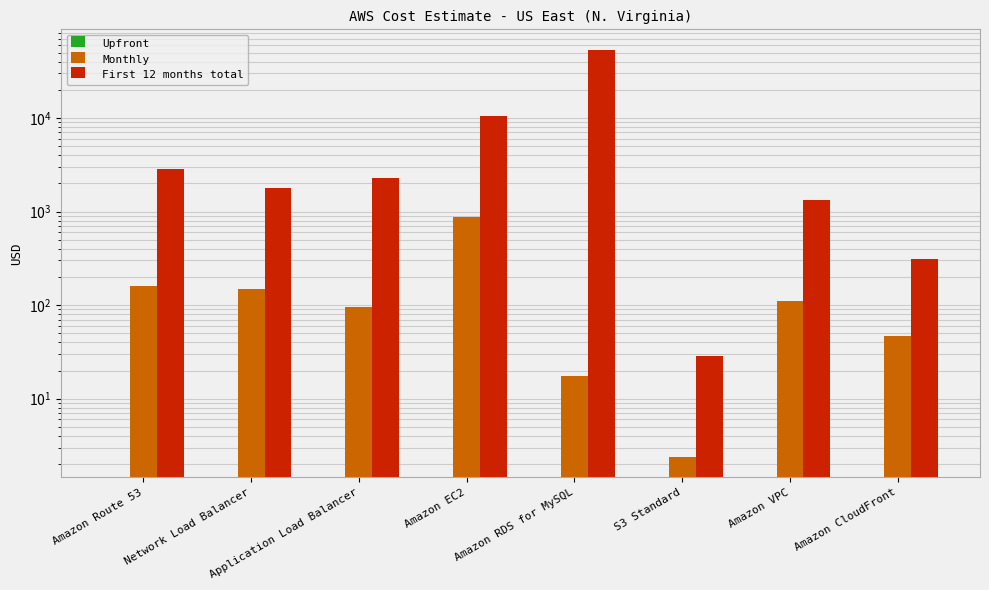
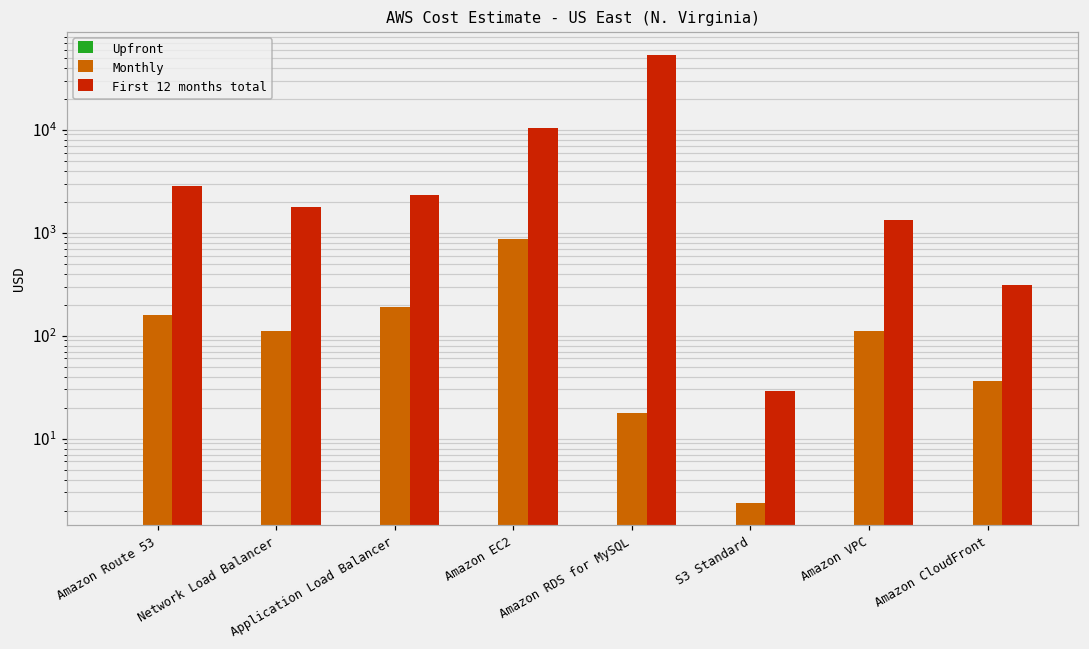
  {
    "Monthly": {
      "Amazon Route 53": 160,
-     "Network Load Balancer": 150,
-     "Application Load Balancer": 100,
+     "Network Load Balancer": 110,
+     "Application Load Balancer": 190,
      "Amazon EC2": 900,
      "Amazon RDS for MySQL": 18,
      "S3 Standard": 2.4,
      "Amazon VPC": 110,
-     "Amazon CloudFront": 50
+     "Amazon CloudFront": 37
    },
    "First 12 months total": {
      "Amazon Route 53": 2800,
      "Network Load Balancer": 1800,
      "Application Load Balancer": 2300,
      "Amazon EC2": 10000,
      "Amazon RDS for MySQL": 50000,
      "S3 Standard": 29,
      "Amazon VPC": 1300,
      "Amazon CloudFront": 310
    }
  }
